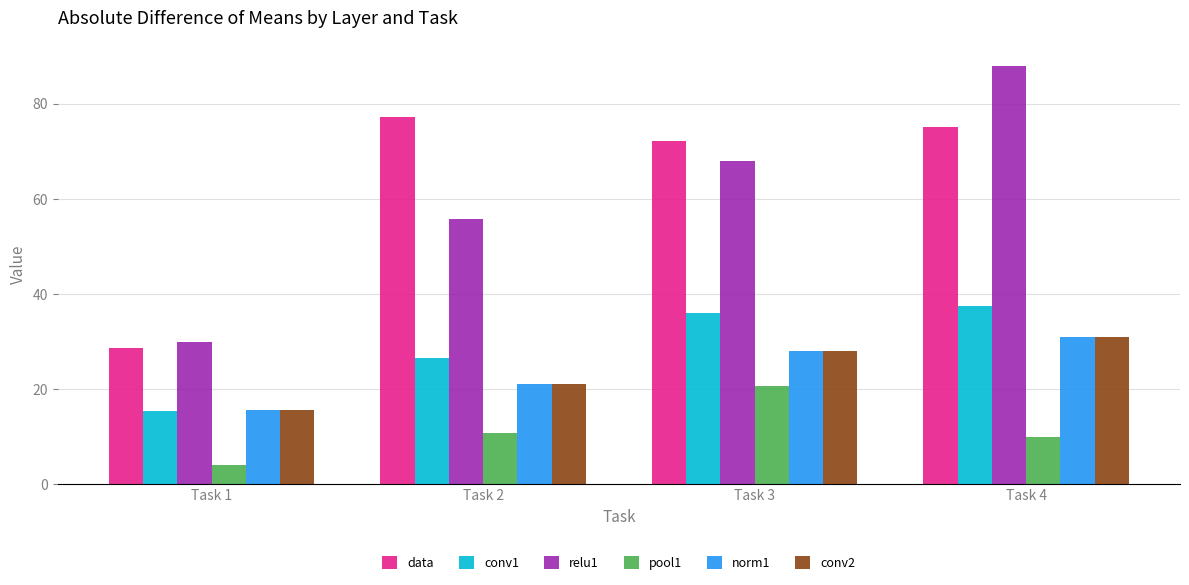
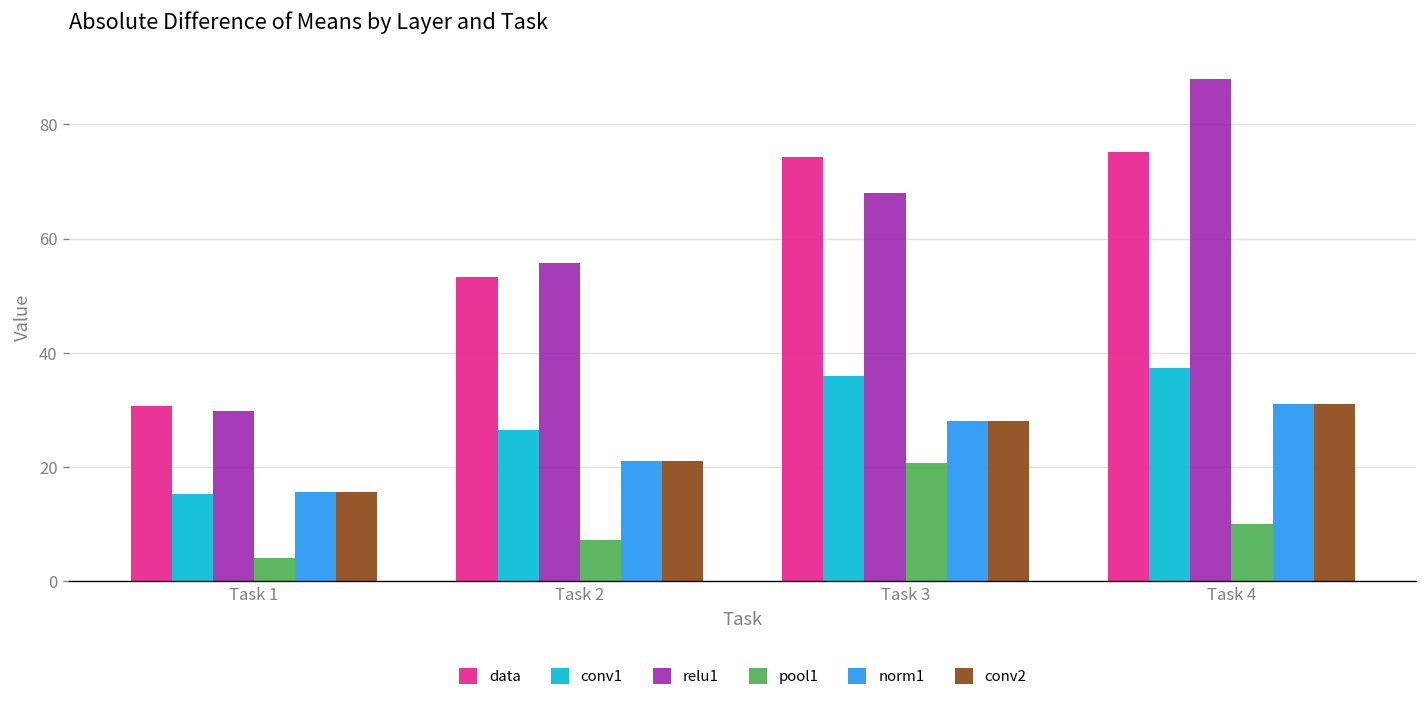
  {
    "data": {
-     "Task 1": 29,
-     "Task 2": 77,
-     "Task 3": 72,
+     "Task 1": 31,
+     "Task 2": 53,
+     "Task 3": 74,
      "Task 4": 75
    },
    "relu1": {
      "Task 1": 30,
      "Task 2": 56,
      "Task 3": 68,
      "Task 4": 88
    },
    "pool1": {
      "Task 1": 4,
-     "Task 2": 11,
+     "Task 2": 7,
      "Task 3": 21,
      "Task 4": 10
    },
    "conv2": {
      "Task 1": 16,
      "Task 2": 21,
      "Task 3": 28,
      "Task 4": 31
    }
  }
